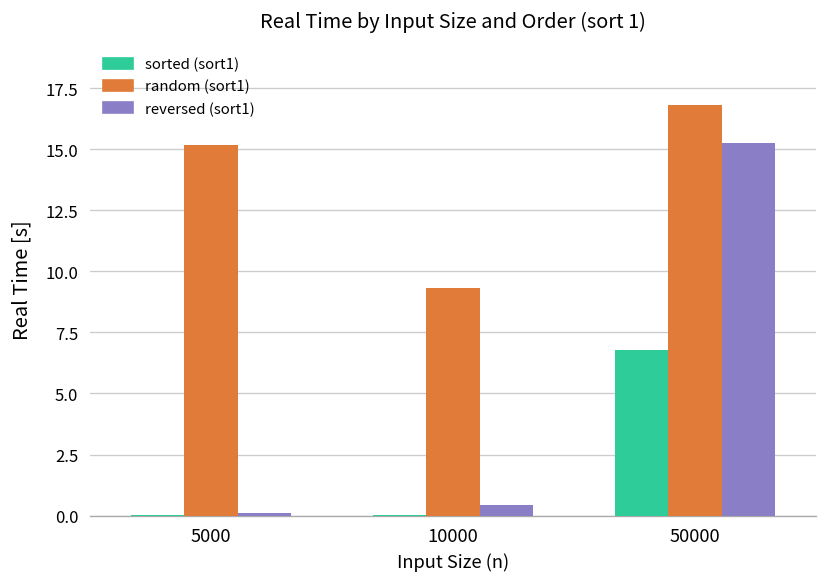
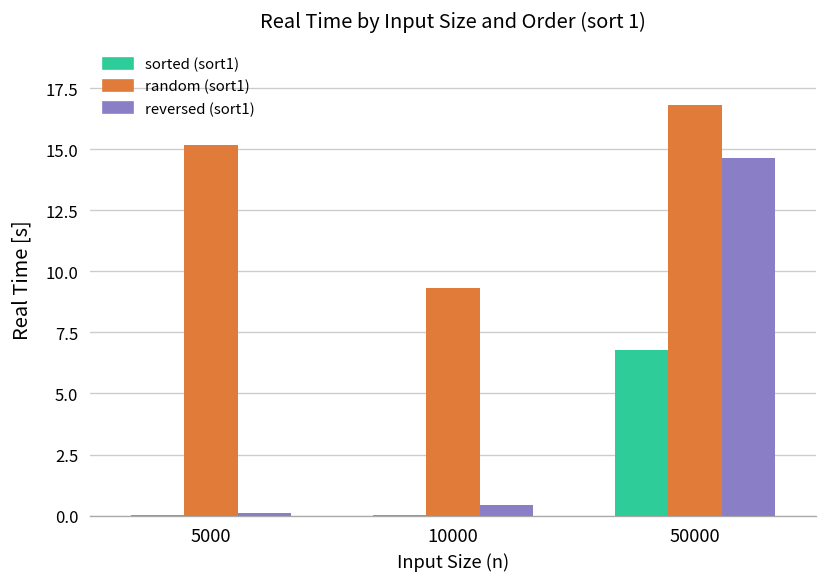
  {
    "sorted (sort1)": {
      "50000": 6.8
    },
    "random (sort1)": {
      "5000": 15.2,
      "10000": 9.3,
      "50000": 16.8
    },
    "reversed (sort1)": {
      "10000": 0.4,
-     "50000": 15.3
+     "50000": 14.6
    }
  }
